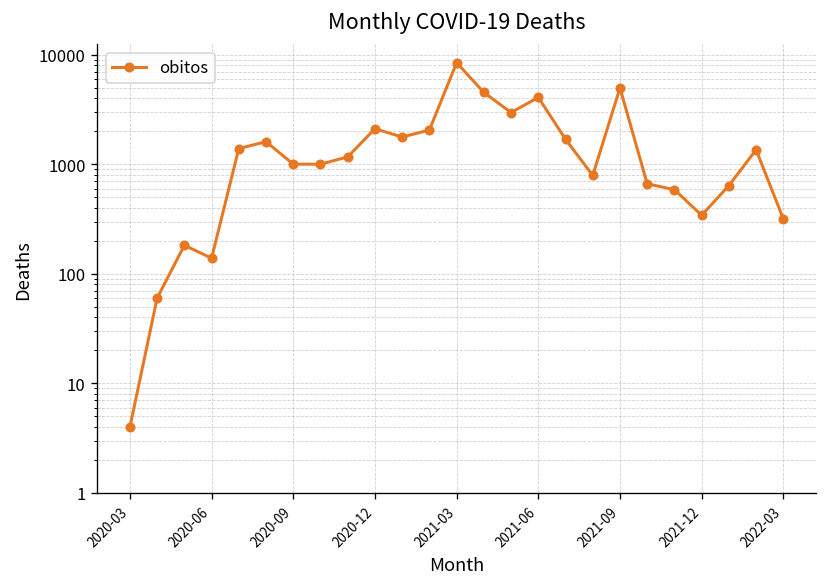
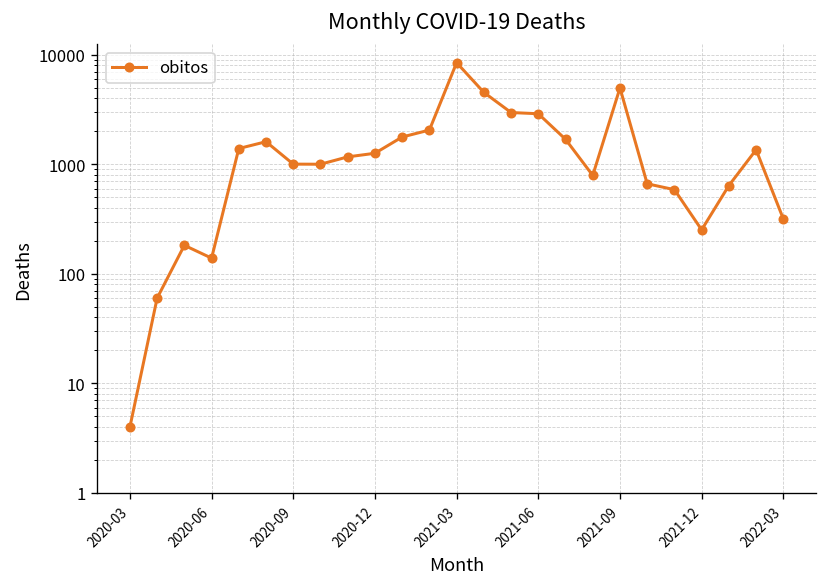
  {
    "2020-03": 4,
    "2020-06": 140,
    "2020-09": 1000,
-   "2020-12": 2100,
+   "2020-12": 1300,
    "2021-03": 8000,
-   "2021-06": 4000,
+   "2021-06": 2900,
    "2021-09": 5000,
-   "2021-12": 340,
+   "2021-12": 250,
    "2022-03": 320
  }
